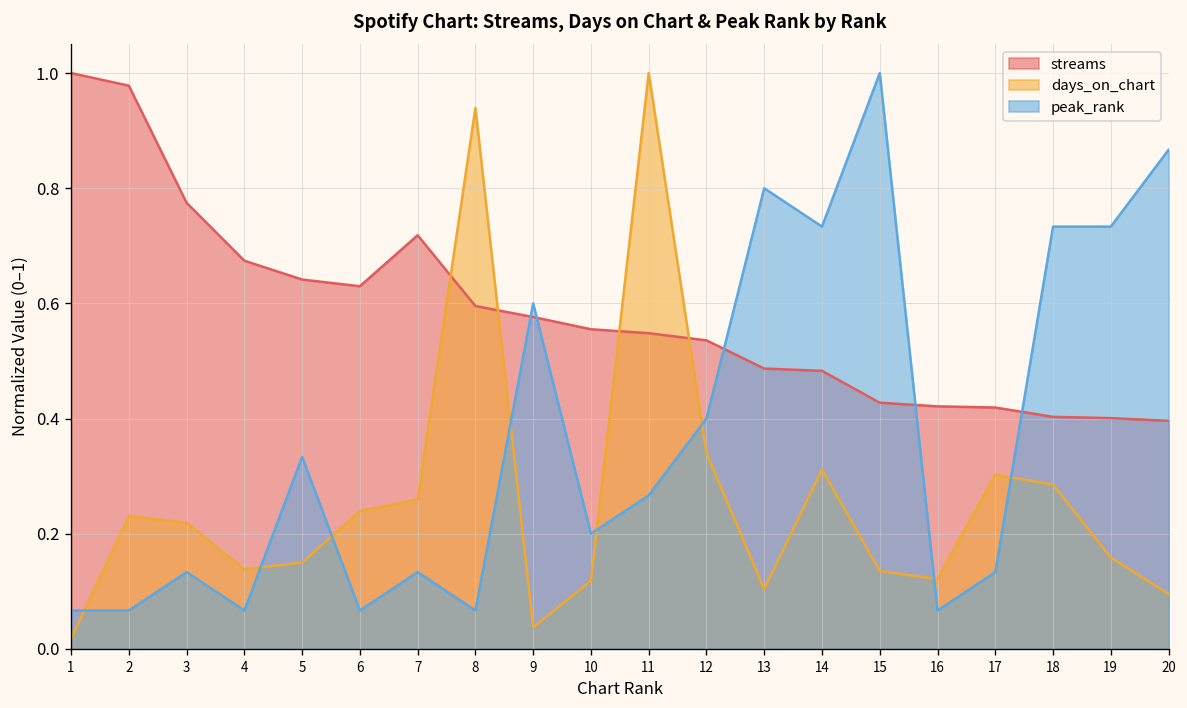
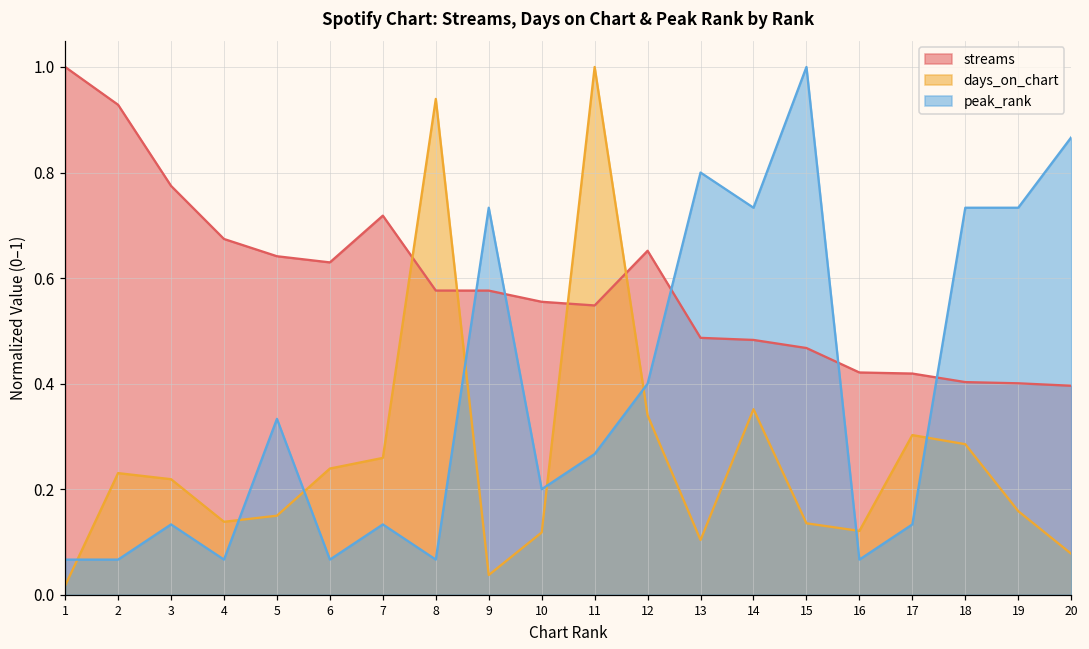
  {
    "streams": {
      "1": 1.00,
-     "2": 0.98,
+     "2": 0.93,
      "3": 0.77,
      "4": 0.67,
      "5": 0.64,
      "6": 0.63,
      "7": 0.72,
-     "8": 0.60,
+     "8": 0.58,
      "9": 0.58,
      "10": 0.56,
      "11": 0.55,
-     "12": 0.54,
+     "12": 0.65,
      "13": 0.49,
      "14": 0.48,
-     "15": 0.43,
+     "15": 0.47,
      "16": 0.42,
      "17": 0.42,
      "18": 0.40,
      "19": 0.40,
      "20": 0.40
    },
    "days_on_chart": {
      "1": 0.02,
      "2": 0.23,
      "3": 0.22,
      "4": 0.14,
      "5": 0.15,
      "6": 0.24,
      "7": 0.26,
      "8": 0.94,
      "9": 0.04,
      "10": 0.12,
      "11": 1.00,
      "12": 0.34,
      "13": 0.10,
-     "14": 0.31,
+     "14": 0.35,
      "15": 0.14,
      "16": 0.12,
      "17": 0.30,
      "18": 0.29,
      "19": 0.16,
-     "20": 0.10
+     "20": 0.08
    },
    "peak_rank": {
      "1": 0.07,
      "2": 0.07,
      "3": 0.13,
      "4": 0.07,
      "5": 0.33,
      "6": 0.07,
      "7": 0.13,
      "8": 0.07,
-     "9": 0.60,
+     "9": 0.73,
      "10": 0.20,
      "11": 0.27,
      "12": 0.40,
      "13": 0.80,
      "14": 0.73,
      "15": 1.00,
      "16": 0.07,
      "17": 0.13,
      "18": 0.73,
      "19": 0.73,
      "20": 0.87
    }
  }
